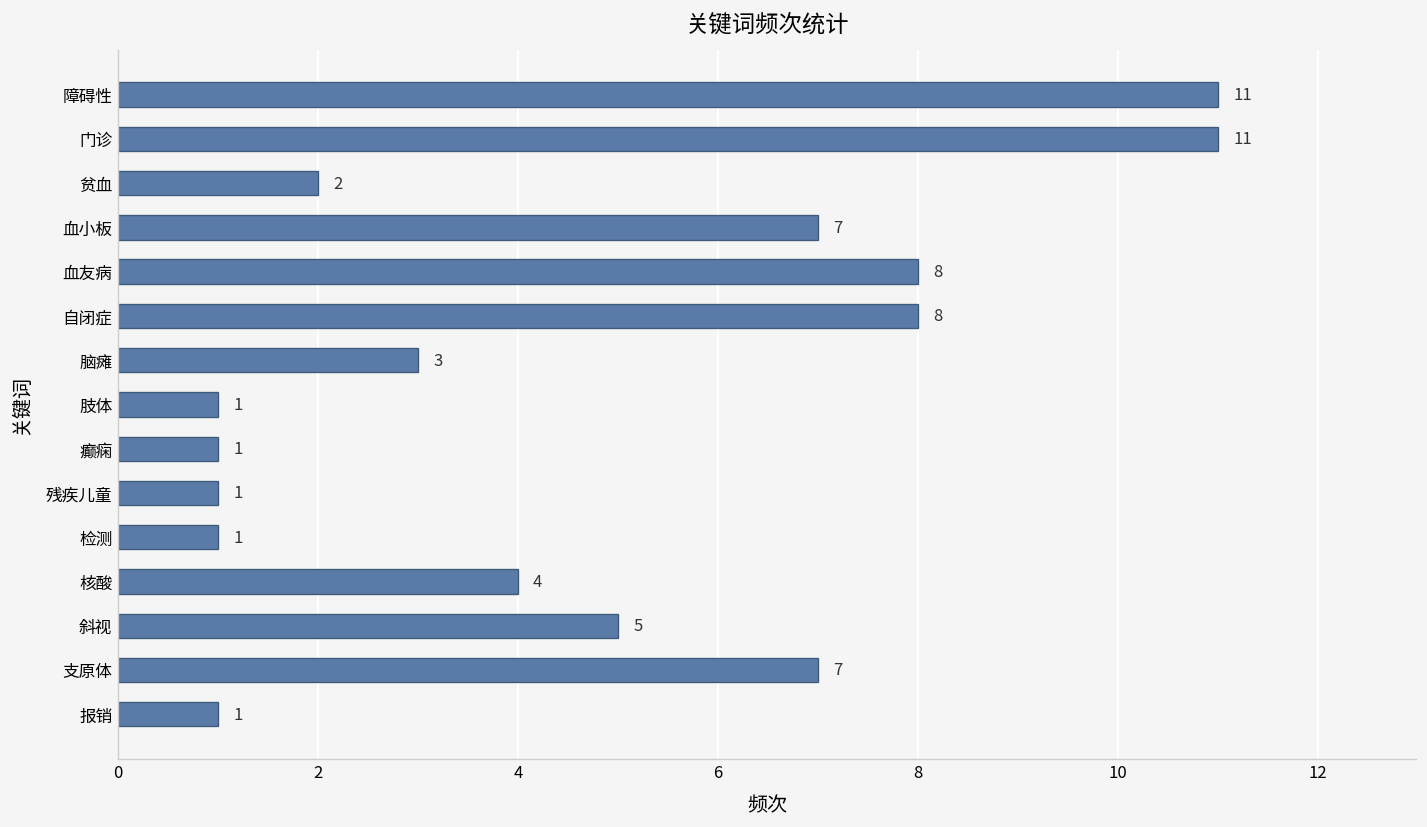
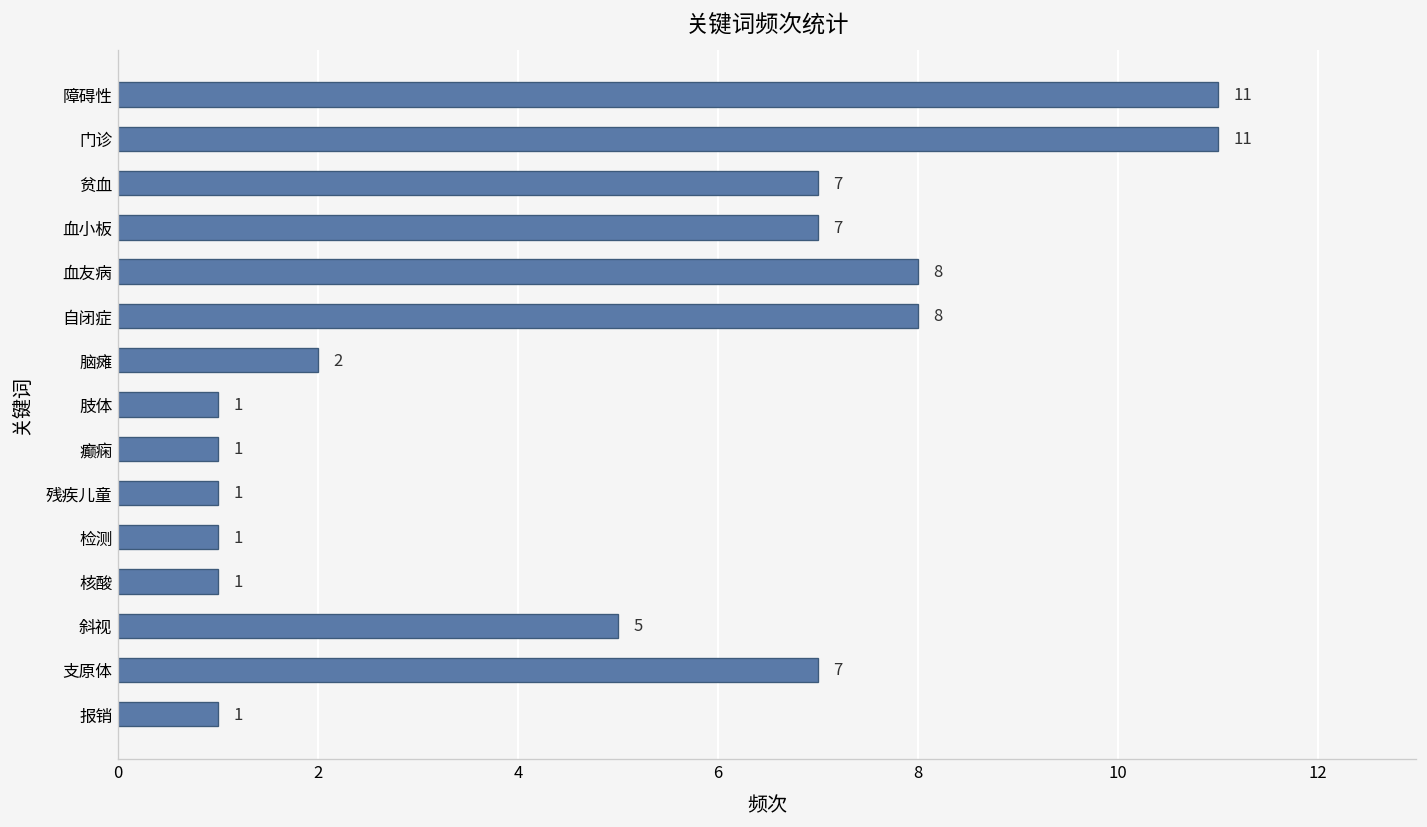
  {
    "障碍性": 11,
    "门诊": 11,
-   "贫血": 2,
+   "贫血": 7,
    "血小板": 7,
    "血友病": 8,
    "自闭症": 8,
-   "脑瘫": 3,
+   "脑瘫": 2,
    "肢体": 1,
    "癫痫": 1,
    "残疾儿童": 1,
    "检测": 1,
-   "核酸": 4,
+   "核酸": 1,
    "斜视": 5,
    "支原体": 7,
    "报销": 1
  }
